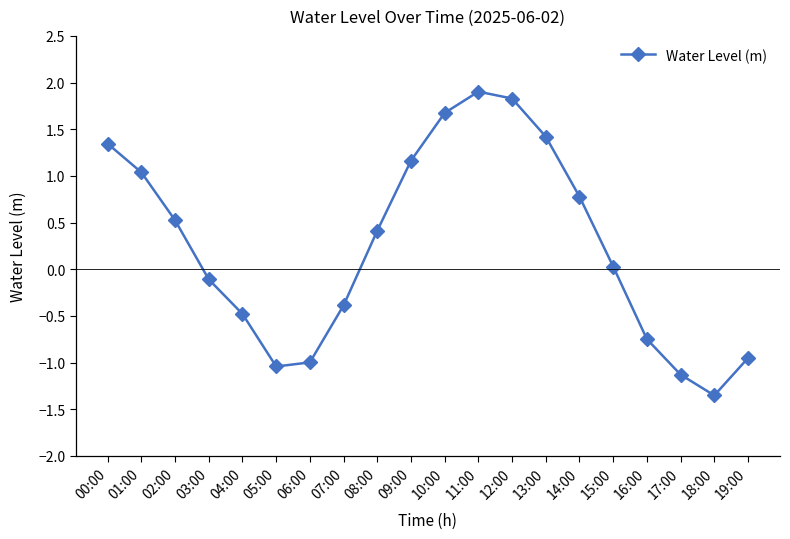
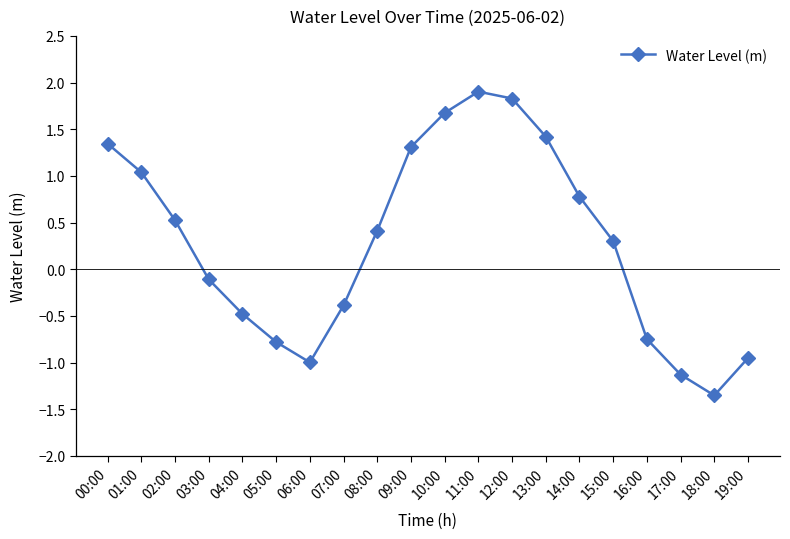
  {
    "00:00": 1.3,
    "01:00": 1.0,
    "02:00": 0.5,
    "03:00": -0.1,
    "04:00": -0.5,
-   "05:00": -1.0,
+   "05:00": -0.8,
    "06:00": -1.0,
    "07:00": -0.4,
    "08:00": 0.4,
-   "09:00": 1.2,
+   "09:00": 1.3,
    "10:00": 1.7,
    "11:00": 1.9,
    "12:00": 1.8,
    "13:00": 1.4,
    "14:00": 0.8,
-   "15:00": 0.0,
+   "15:00": 0.3,
    "16:00": -0.7,
    "17:00": -1.1,
    "18:00": -1.4,
    "19:00": -1.0
  }
